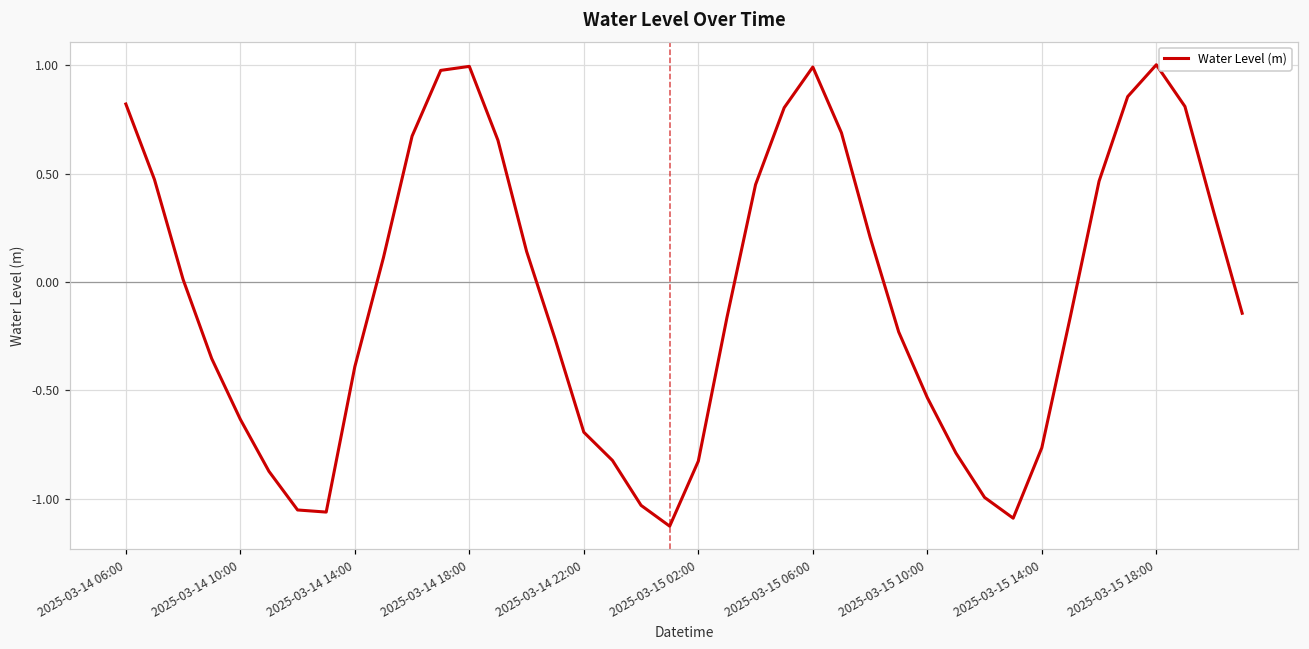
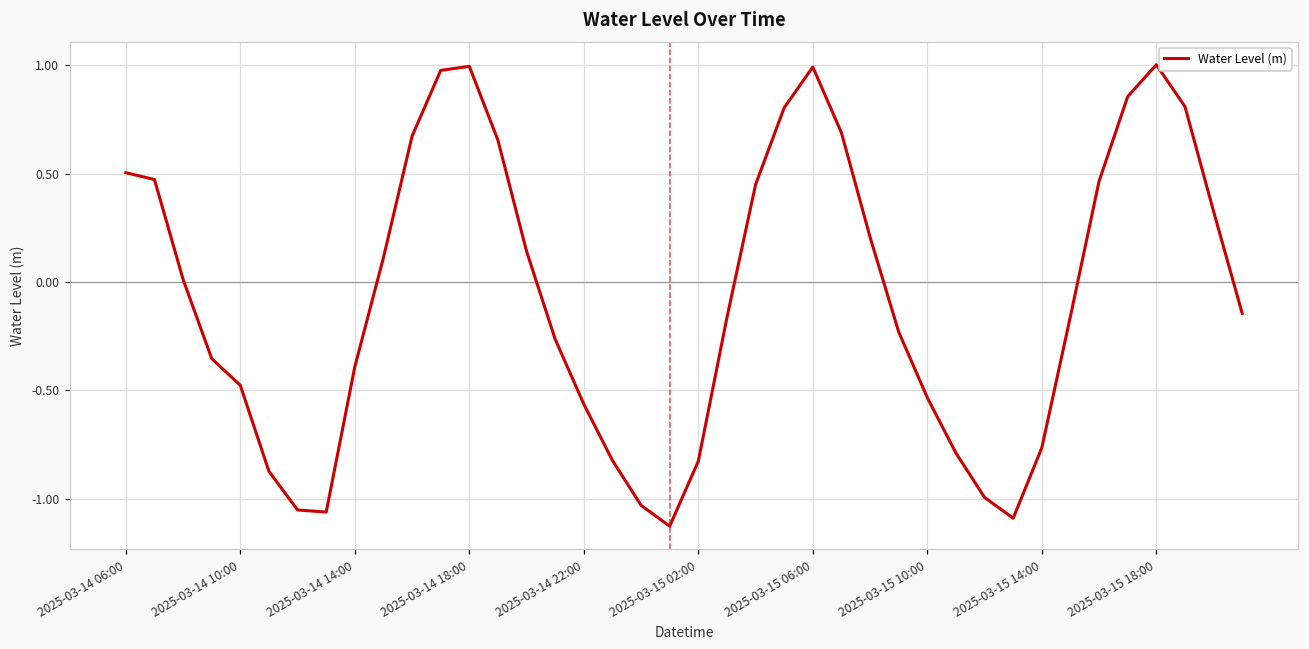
  {
-   "2025-03-14 06:00": 0.82,
-   "2025-03-14 10:00": -0.63,
+   "2025-03-14 06:00": 0.50,
+   "2025-03-14 10:00": -0.48,
    "2025-03-14 14:00": -0.39,
    "2025-03-14 18:00": 1.00,
-   "2025-03-14 22:00": -0.69,
+   "2025-03-14 22:00": -0.56,
    "2025-03-15 02:00": -0.83,
    "2025-03-15 06:00": 0.99,
    "2025-03-15 10:00": -0.53,
    "2025-03-15 14:00": -0.77,
    "2025-03-15 18:00": 1.00
  }
